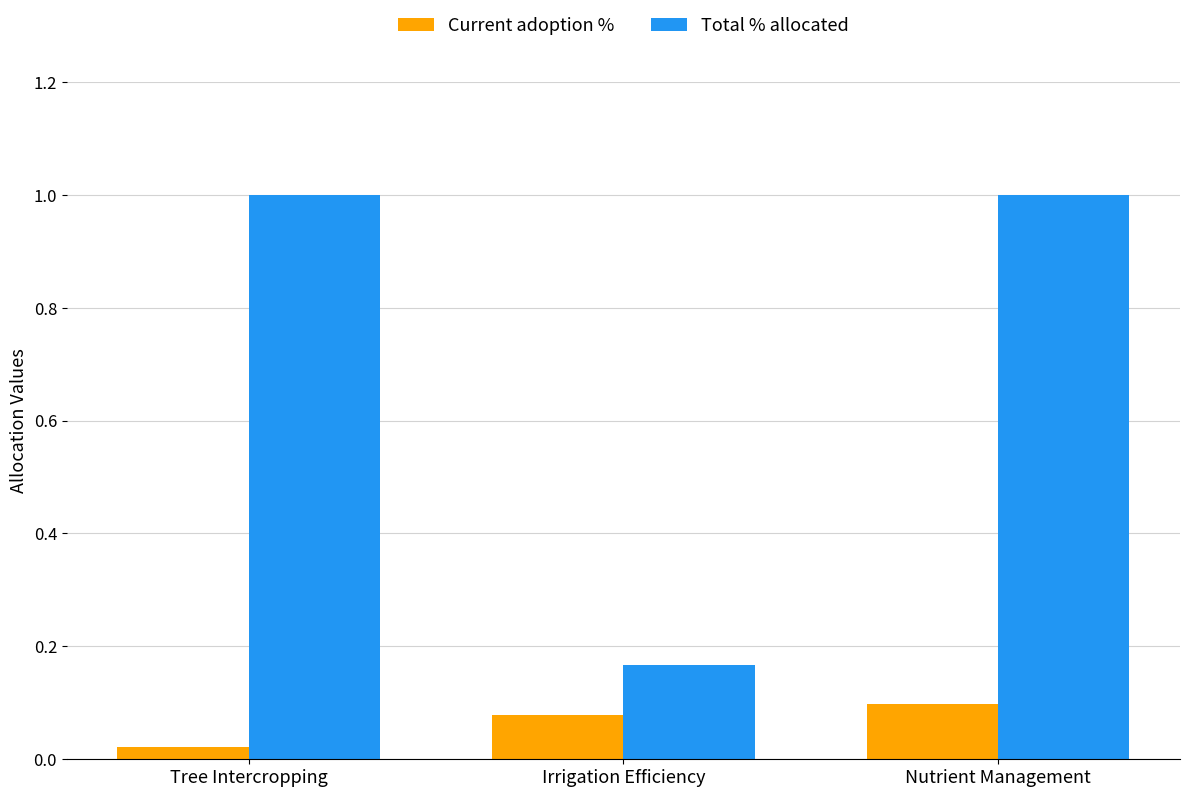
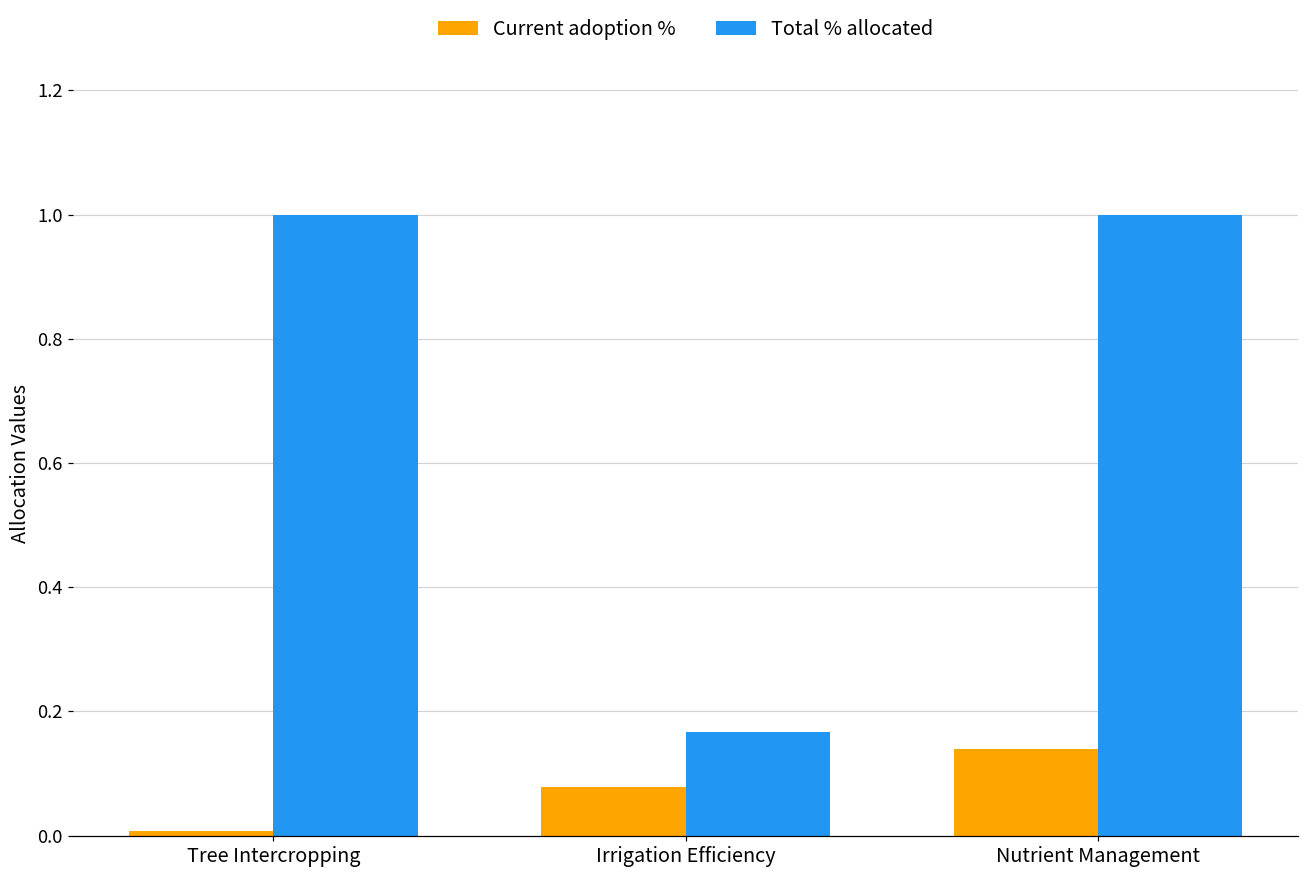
  {
    "Current adoption %": {
-     "Tree Intercropping": 0.02,
+     "Tree Intercropping": 0.01,
      "Irrigation Efficiency": 0.08,
-     "Nutrient Management": 0.10
+     "Nutrient Management": 0.14
    },
    "Total % allocated": {
      "Tree Intercropping": 1.00,
      "Irrigation Efficiency": 0.17,
      "Nutrient Management": 1.00
    }
  }
